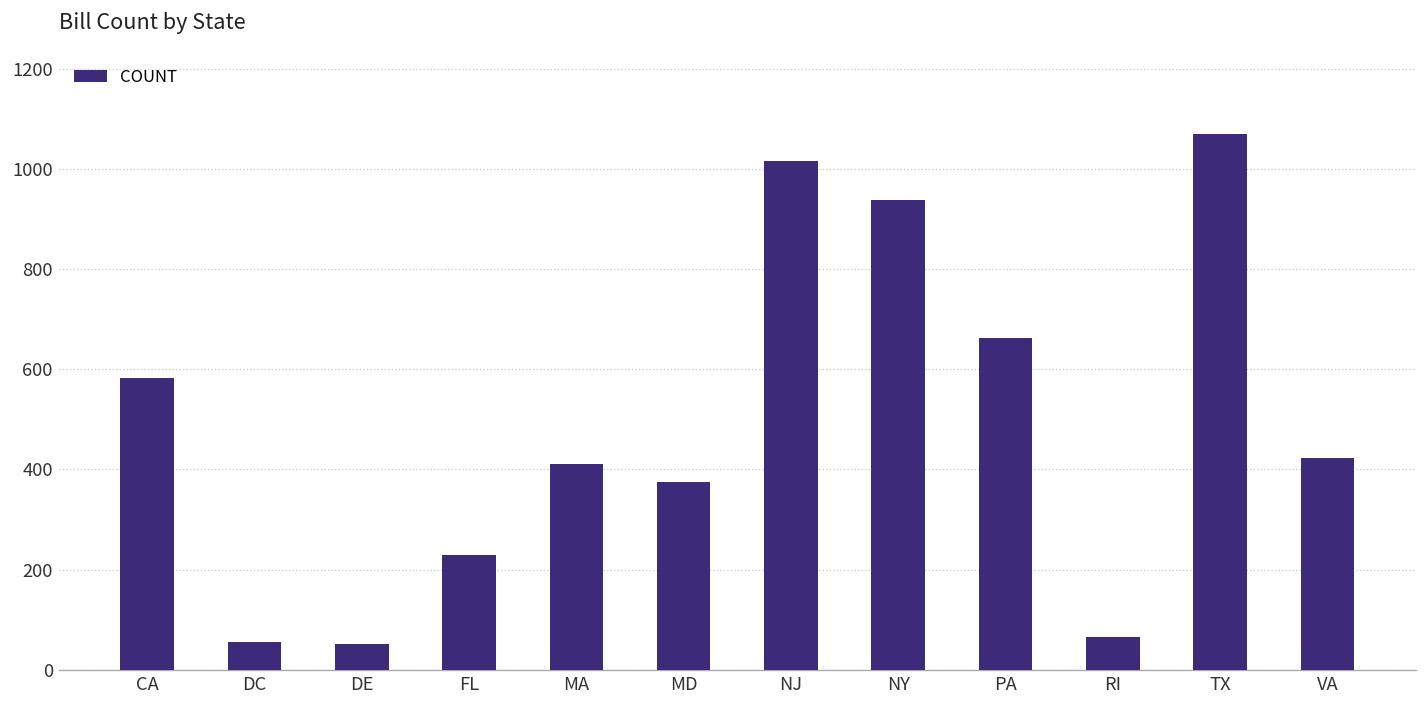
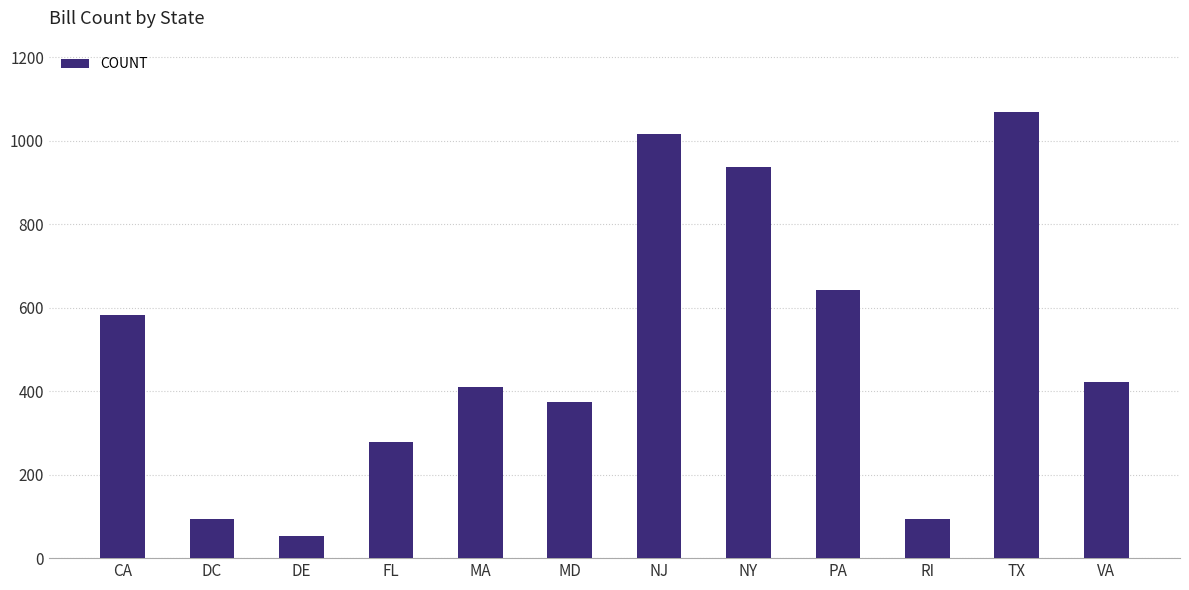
  {
    "CA": 580,
-   "DC": 60,
+   "DC": 90,
    "DE": 50,
-   "FL": 230,
+   "FL": 280,
    "MA": 410,
    "MD": 370,
    "NJ": 1020,
    "NY": 940,
-   "PA": 660,
-   "RI": 70,
+   "PA": 640,
+   "RI": 90,
    "TX": 1070,
    "VA": 420
  }
